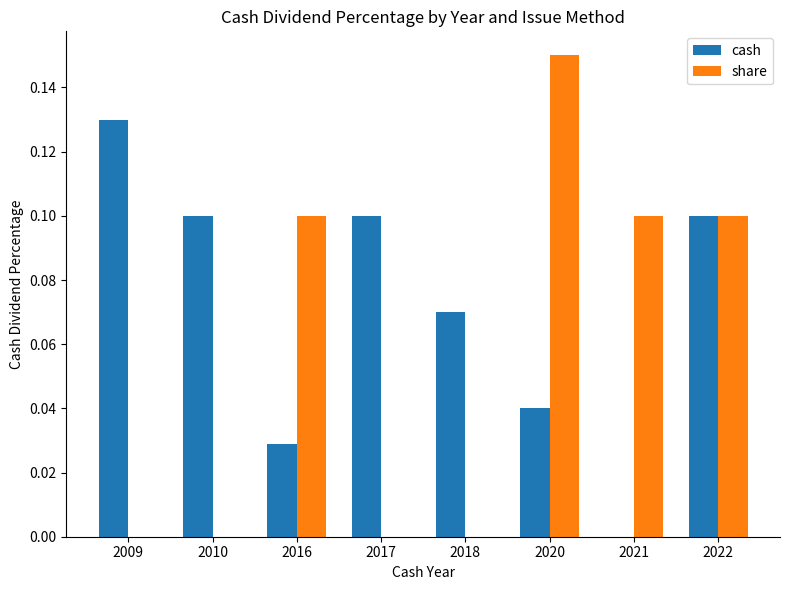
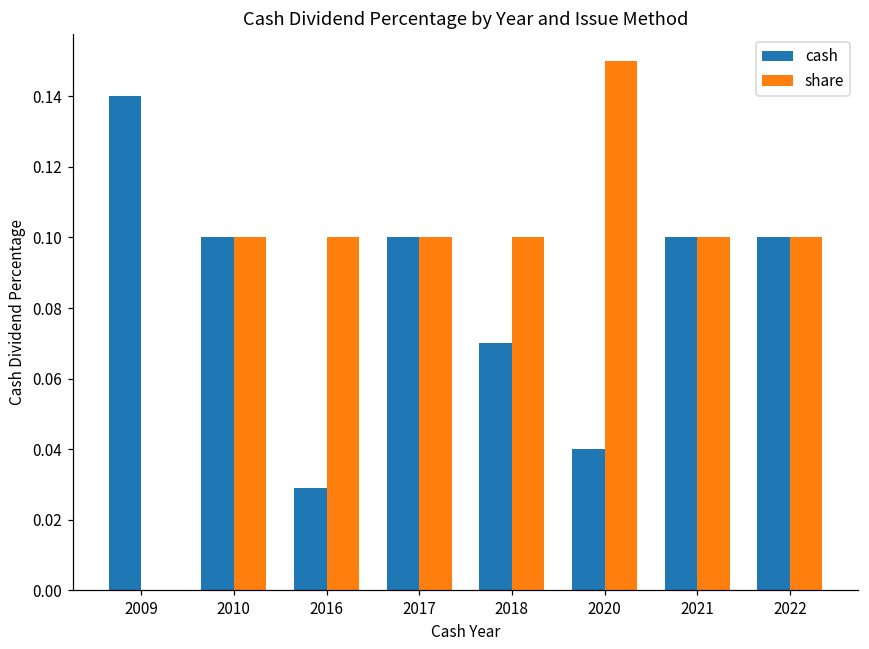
  {
    "cash": {
-     "2009": 0.13,
+     "2009": 0.14,
      "2010": 0.10,
      "2016": 0.029,
      "2017": 0.10,
      "2018": 0.07,
      "2020": 0.04,
-     "2021": 0.0,
+     "2021": 0.1,
      "2022": 0.10
    },
    "share": {
      "2009": 0.0,
-     "2010": 0.0,
+     "2010": 0.1,
      "2016": 0.1,
-     "2017": 0.0,
-     "2018": 0.0,
+     "2017": 0.1,
+     "2018": 0.1,
      "2020": 0.150,
      "2021": 0.1,
      "2022": 0.1
    }
  }
